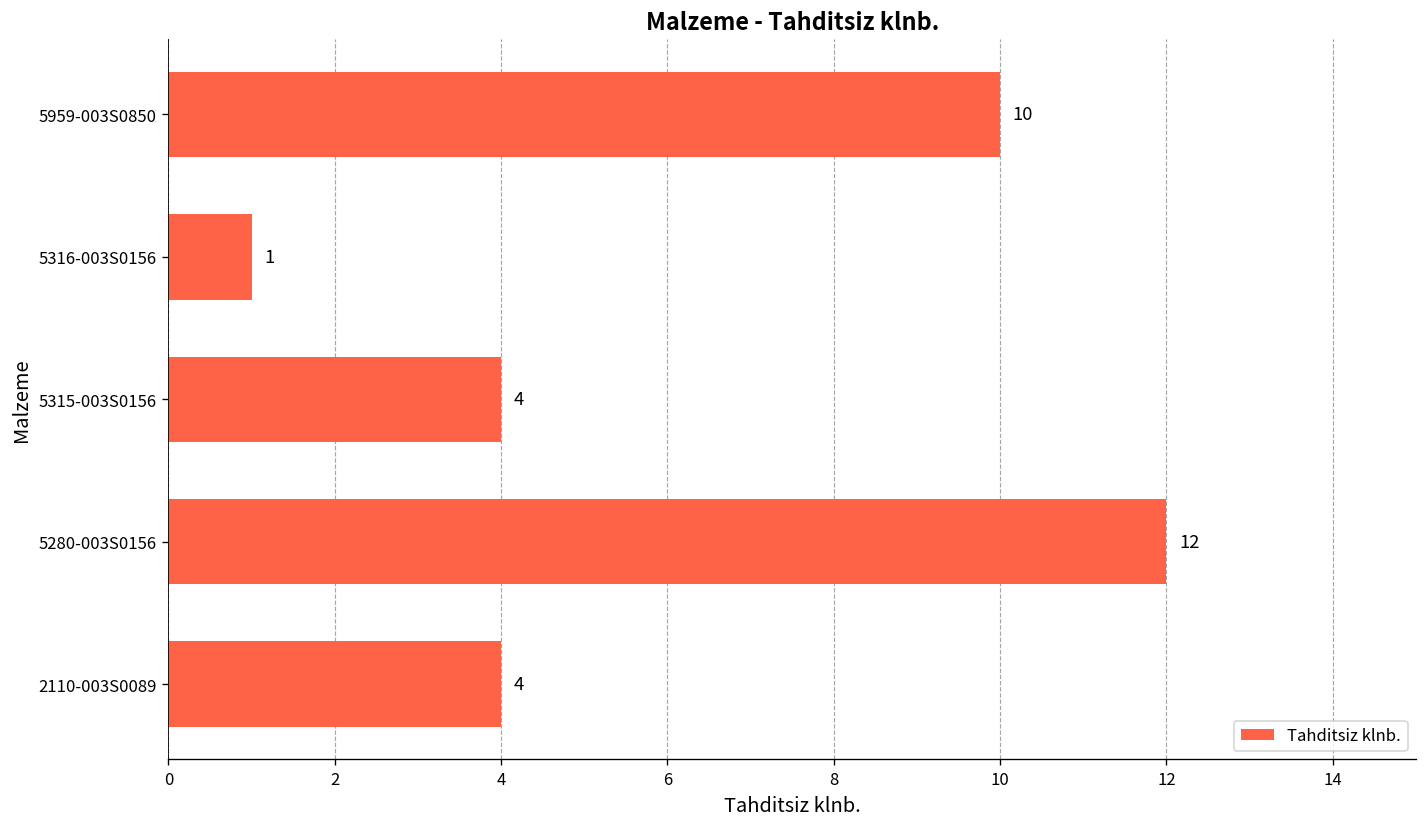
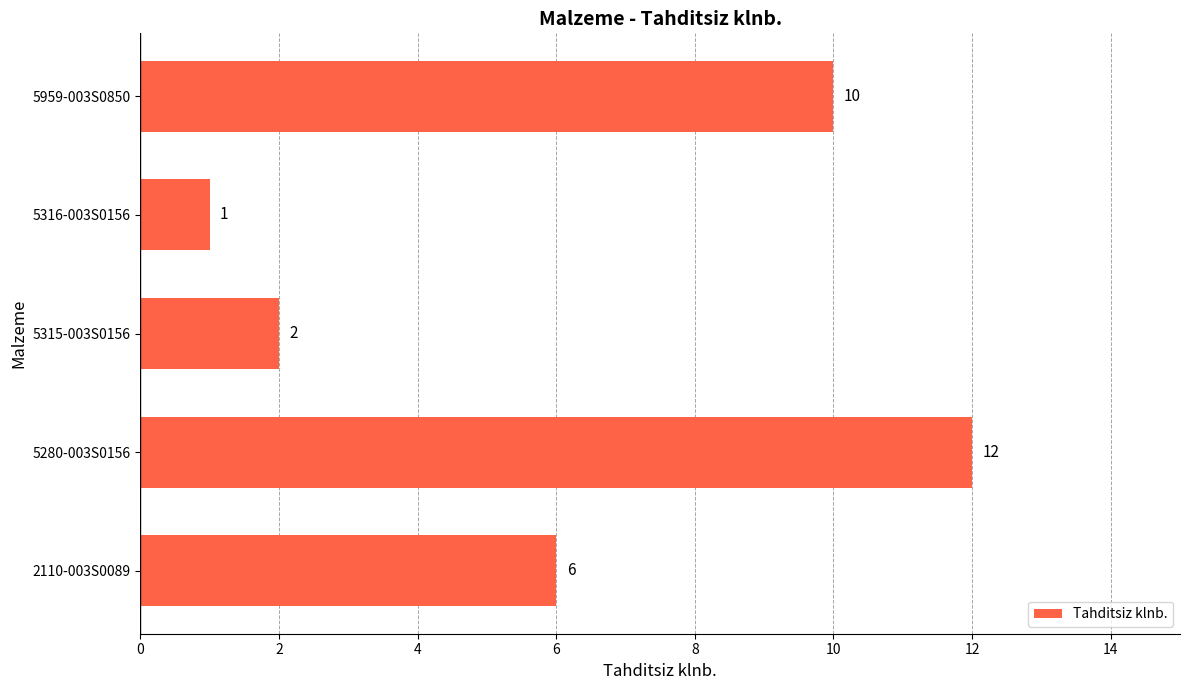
  {
    "5959-003S0850": 10,
    "5316-003S0156": 1,
-   "5315-003S0156": 4,
+   "5315-003S0156": 2,
    "5280-003S0156": 12,
-   "2110-003S0089": 4
+   "2110-003S0089": 6
  }
